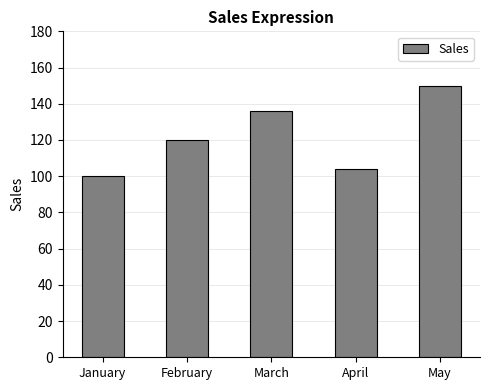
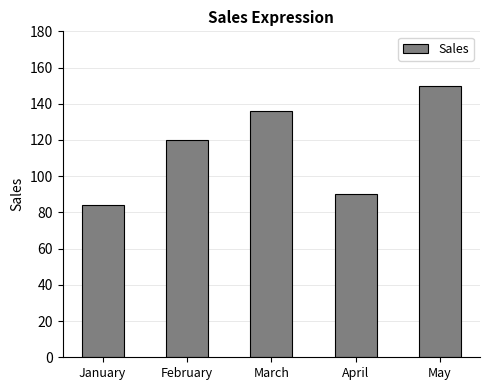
  {
-   "January": 100,
+   "January": 84,
    "February": 120,
    "March": 136,
-   "April": 104,
+   "April": 90,
    "May": 150
  }
